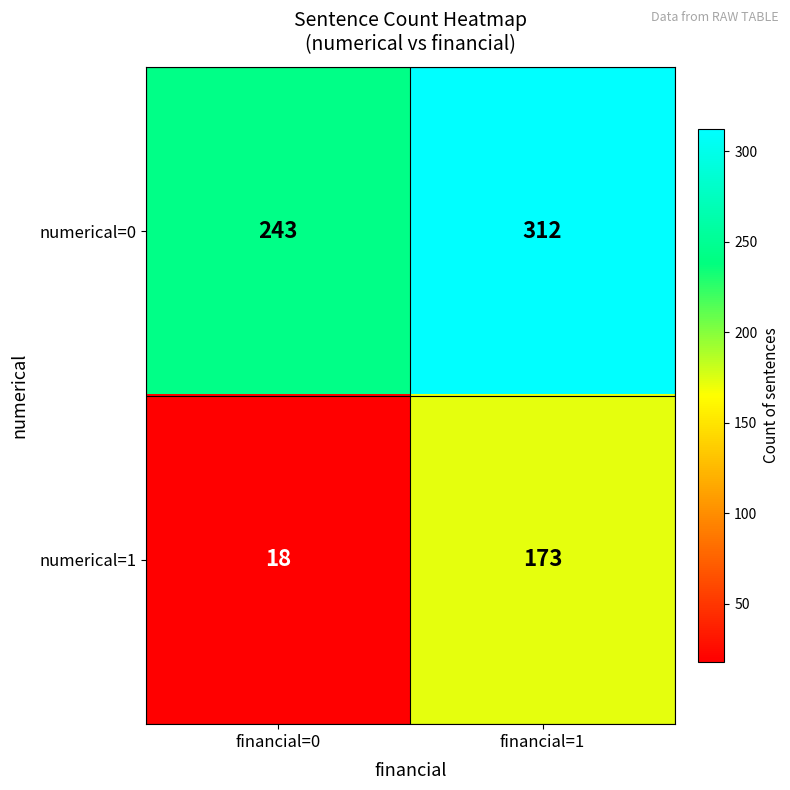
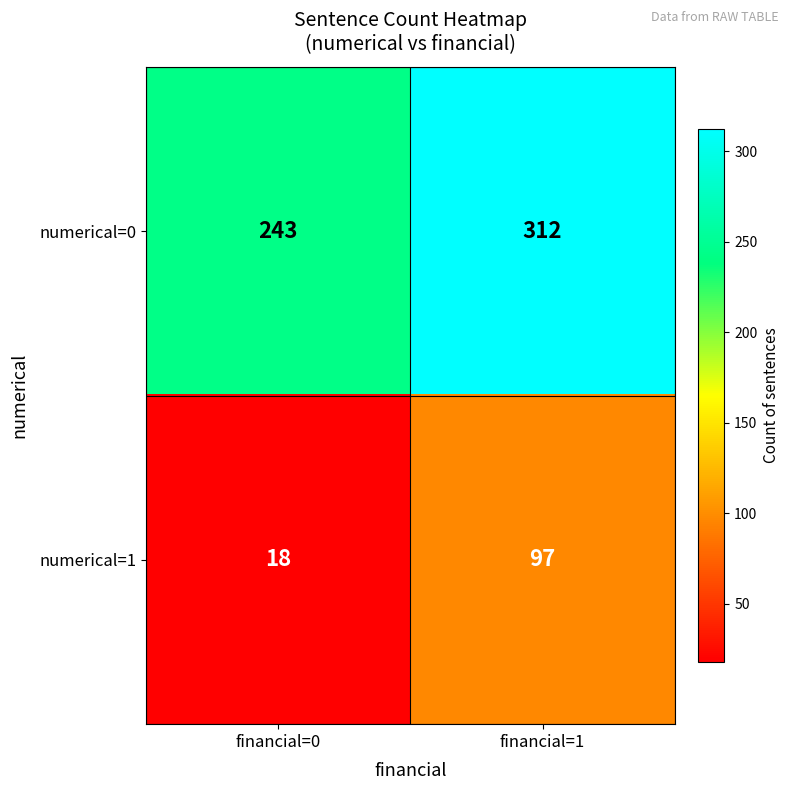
  {
    "numerical=0": {
      "financial=0": 243,
      "financial=1": 312
    },
    "numerical=1": {
      "financial=0": 18,
-     "financial=1": 173
+     "financial=1": 97
    }
  }
